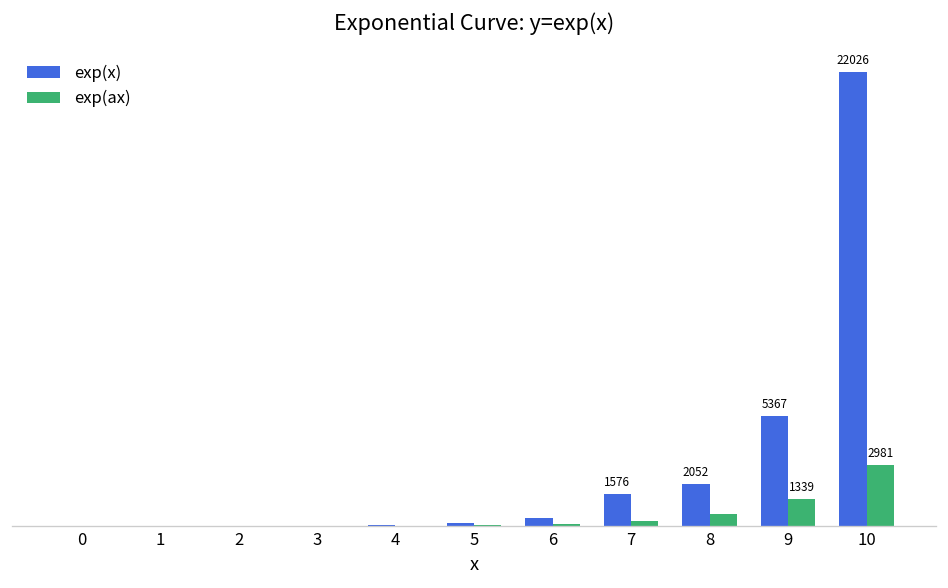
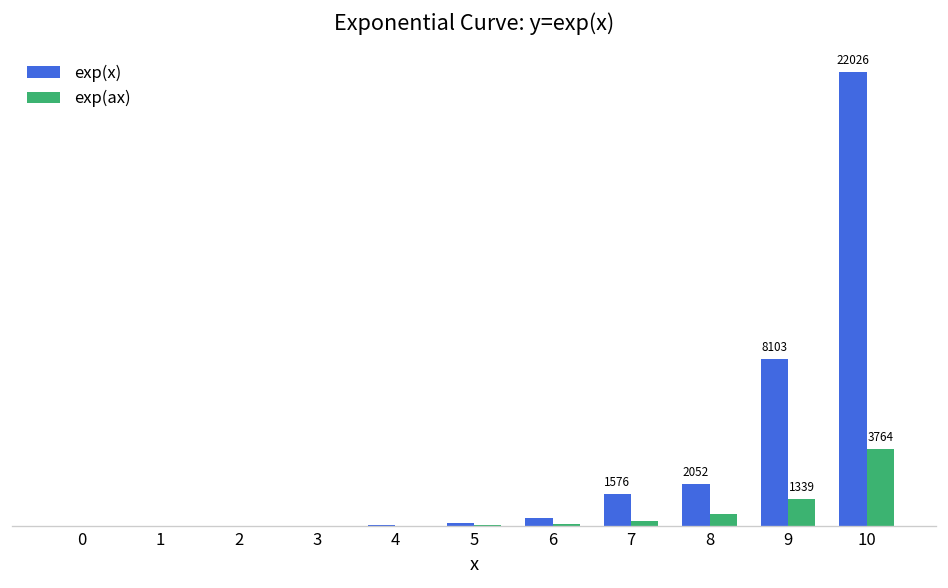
  {
    "exp(x)": {
      "7": 1576,
      "8": 2052,
-     "9": 5367,
+     "9": 8103,
      "10": 22026
    },
    "exp(ax)": {
      "9": 1339,
-     "10": 2981
+     "10": 3764
    }
  }
